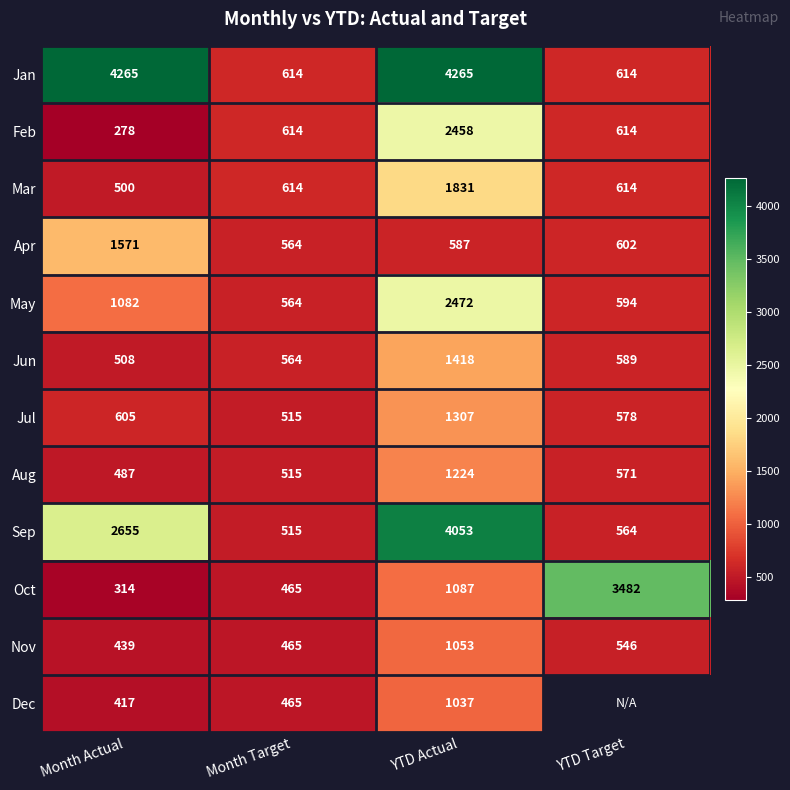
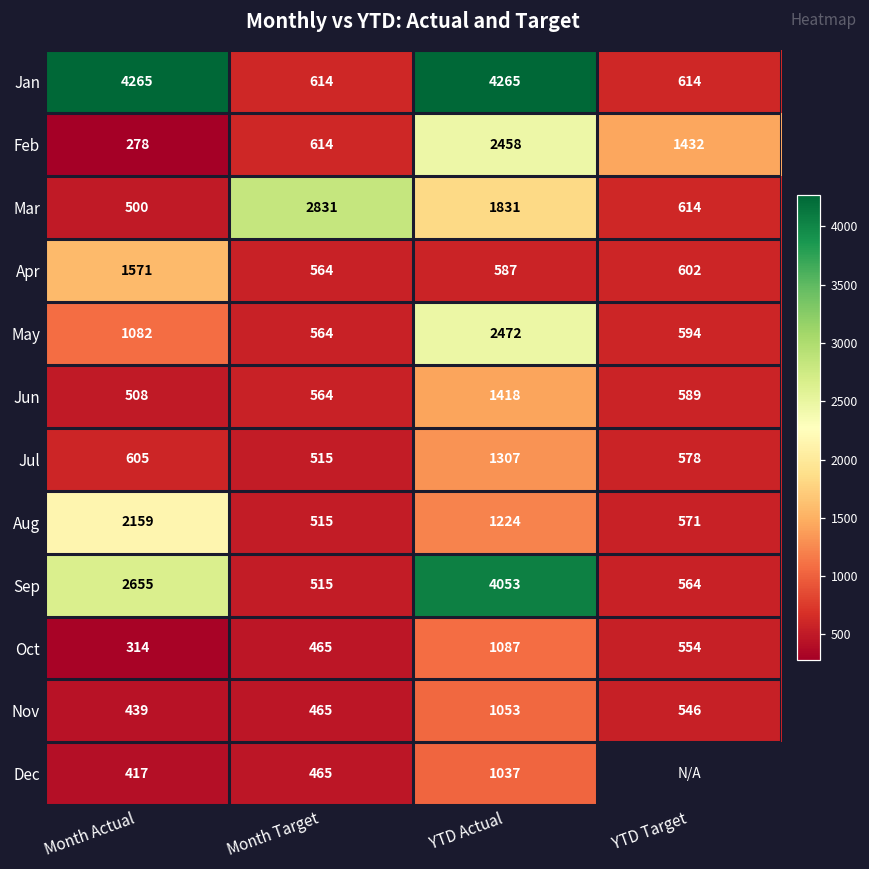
  {
    "Jan": {
      "Month Actual": 4265,
      "Month Target": 614,
      "YTD Actual": 4265,
      "YTD Target": 614
    },
    "Feb": {
      "Month Actual": 278,
      "Month Target": 614,
      "YTD Actual": 2458,
-     "YTD Target": 614
+     "YTD Target": 1432
    },
    "Mar": {
      "Month Actual": 500,
-     "Month Target": 614,
+     "Month Target": 2831,
      "YTD Actual": 1831,
      "YTD Target": 614
    },
    "Apr": {
      "Month Actual": 1571,
      "Month Target": 564,
      "YTD Actual": 587,
      "YTD Target": 602
    },
    "May": {
      "Month Actual": 1082,
      "Month Target": 564,
      "YTD Actual": 2472,
      "YTD Target": 594
    },
    "Jun": {
      "Month Actual": 508,
      "Month Target": 564,
      "YTD Actual": 1418,
      "YTD Target": 589
    },
    "Jul": {
      "Month Actual": 605,
      "Month Target": 515,
      "YTD Actual": 1307,
      "YTD Target": 578
    },
    "Aug": {
-     "Month Actual": 487,
+     "Month Actual": 2159,
      "Month Target": 515,
      "YTD Actual": 1224,
      "YTD Target": 571
    },
    "Sep": {
      "Month Actual": 2655,
      "Month Target": 515,
      "YTD Actual": 4053,
      "YTD Target": 564
    },
    "Oct": {
      "Month Actual": 314,
      "Month Target": 465,
      "YTD Actual": 1087,
-     "YTD Target": 3482
+     "YTD Target": 554
    },
    "Nov": {
      "Month Actual": 439,
      "Month Target": 465,
      "YTD Actual": 1053,
      "YTD Target": 546
    },
    "Dec": {
      "Month Actual": 417,
      "Month Target": 465,
      "YTD Actual": 1037
    }
  }
